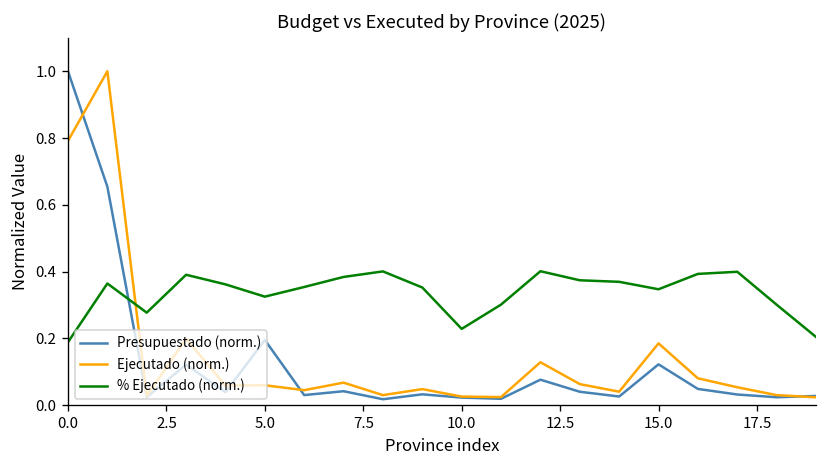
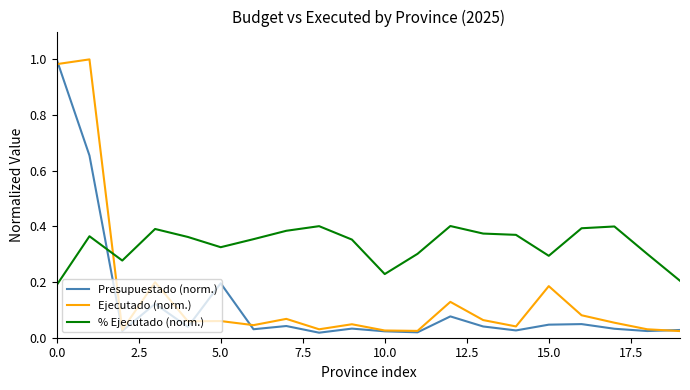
  {
    "Presupuestado (norm.)": {
      "0.0": 1.00,
-     "15.0": 0.12
+     "15.0": 0.05
    },
    "Ejecutado (norm.)": {
-     "0.0": 0.79,
+     "0.0": 0.98,
      "15.0": 0.19
    },
    "% Ejecutado (norm.)": {
      "0.0": 0.19,
      "5.0": 0.33,
      "10.0": 0.23,
-     "15.0": 0.35
+     "15.0": 0.29
    }
  }
